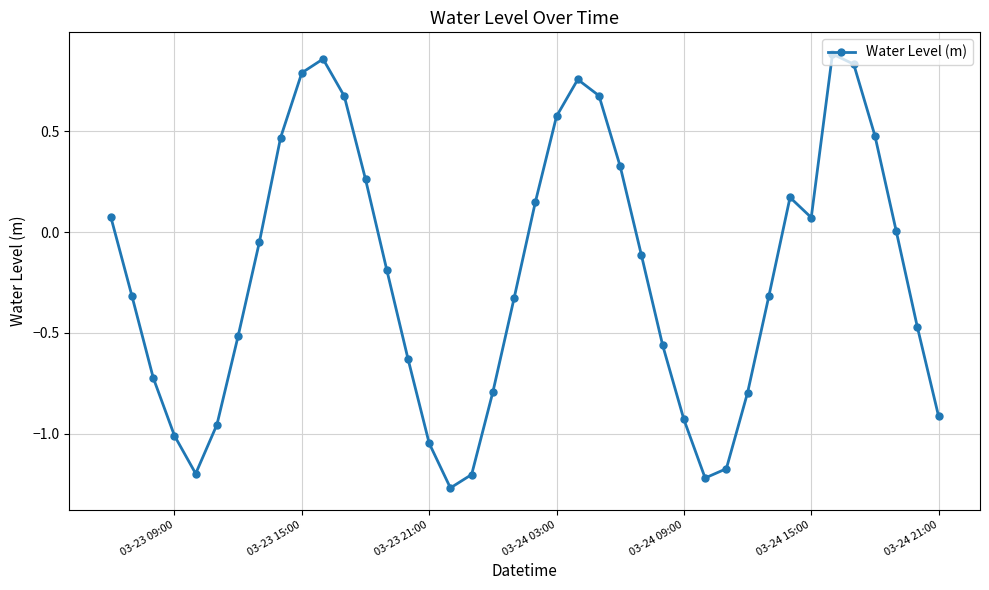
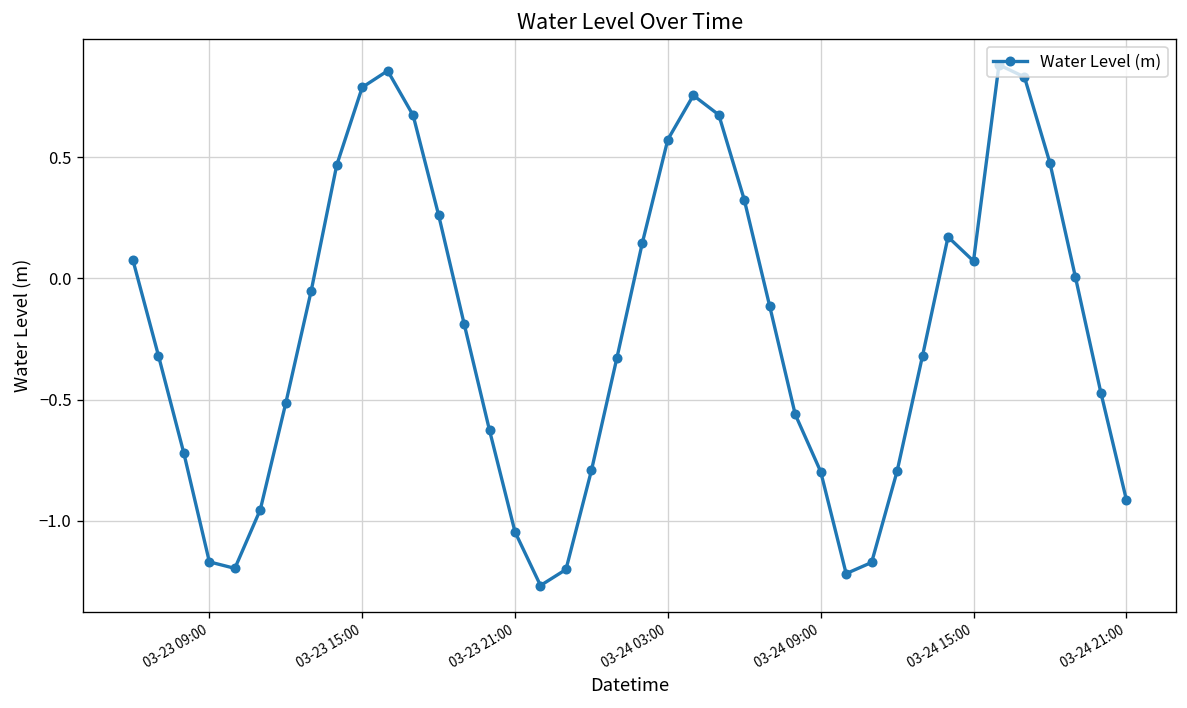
  {
-   "03-23 09:00": -1.01,
+   "03-23 09:00": -1.17,
    "03-23 15:00": 0.79,
    "03-23 21:00": -1.05,
    "03-24 03:00": 0.57,
-   "03-24 09:00": -0.93,
+   "03-24 09:00": -0.80,
    "03-24 15:00": 0.07,
    "03-24 21:00": -0.91
  }
